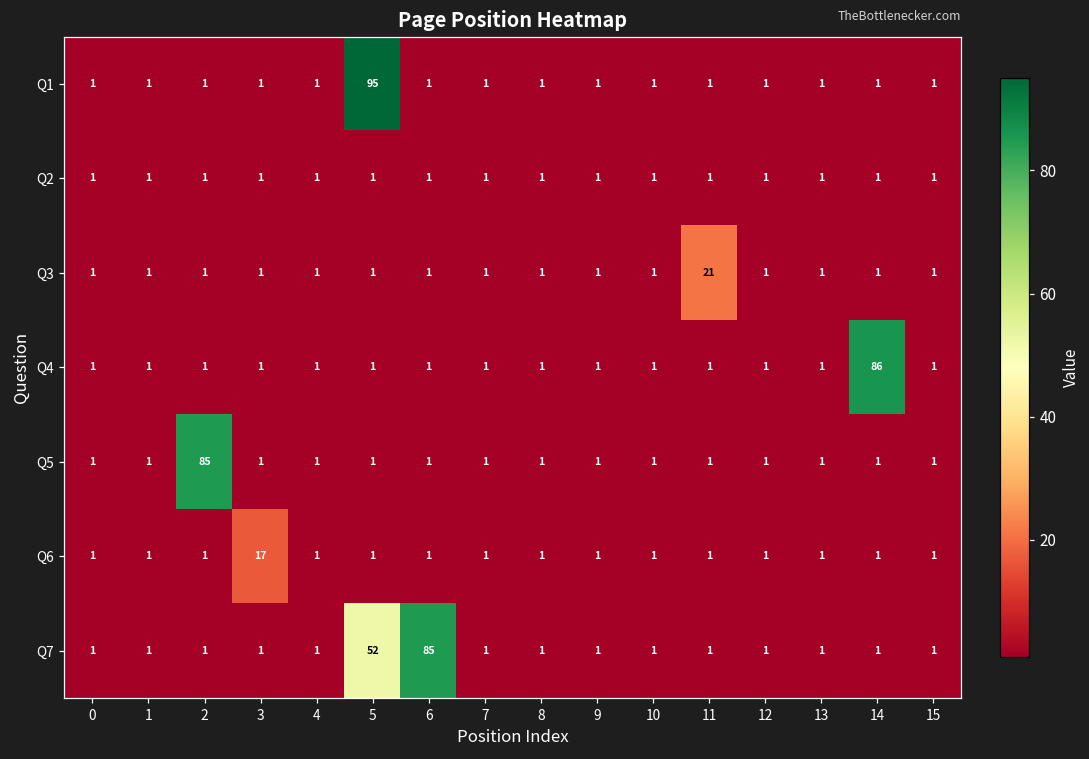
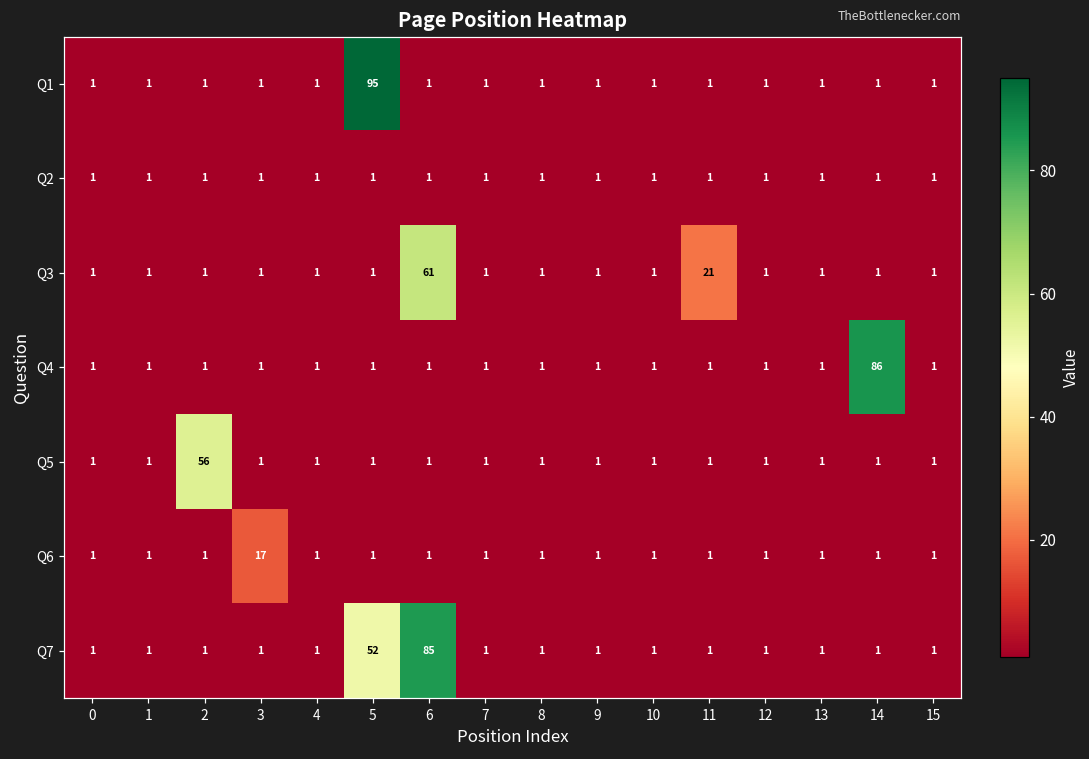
  {
    "Q1": {
      "0": 1,
      "1": 1,
      "2": 1,
      "3": 1,
      "4": 1,
      "5": 95,
      "6": 1,
      "7": 1,
      "8": 1,
      "9": 1,
      "10": 1,
      "11": 1,
      "12": 1,
      "13": 1,
      "14": 1,
      "15": 1
    },
    "Q2": {
      "0": 1,
      "1": 1,
      "2": 1,
      "3": 1,
      "4": 1,
      "5": 1,
      "6": 1,
      "7": 1,
      "8": 1,
      "9": 1,
      "10": 1,
      "11": 1,
      "12": 1,
      "13": 1,
      "14": 1,
      "15": 1
    },
    "Q3": {
      "0": 1,
      "1": 1,
      "2": 1,
      "3": 1,
      "4": 1,
      "5": 1,
-     "6": 1,
+     "6": 61,
      "7": 1,
      "8": 1,
      "9": 1,
      "10": 1,
      "11": 21,
      "12": 1,
      "13": 1,
      "14": 1,
      "15": 1
    },
    "Q4": {
      "0": 1,
      "1": 1,
      "2": 1,
      "3": 1,
      "4": 1,
      "5": 1,
      "6": 1,
      "7": 1,
      "8": 1,
      "9": 1,
      "10": 1,
      "11": 1,
      "12": 1,
      "13": 1,
      "14": 86,
      "15": 1
    },
    "Q5": {
      "0": 1,
      "1": 1,
-     "2": 85,
+     "2": 56,
      "3": 1,
      "4": 1,
      "5": 1,
      "6": 1,
      "7": 1,
      "8": 1,
      "9": 1,
      "10": 1,
      "11": 1,
      "12": 1,
      "13": 1,
      "14": 1,
      "15": 1
    },
    "Q6": {
      "0": 1,
      "1": 1,
      "2": 1,
      "3": 17,
      "4": 1,
      "5": 1,
      "6": 1,
      "7": 1,
      "8": 1,
      "9": 1,
      "10": 1,
      "11": 1,
      "12": 1,
      "13": 1,
      "14": 1,
      "15": 1
    },
    "Q7": {
      "0": 1,
      "1": 1,
      "2": 1,
      "3": 1,
      "4": 1,
      "5": 52,
      "6": 85,
      "7": 1,
      "8": 1,
      "9": 1,
      "10": 1,
      "11": 1,
      "12": 1,
      "13": 1,
      "14": 1,
      "15": 1
    }
  }
